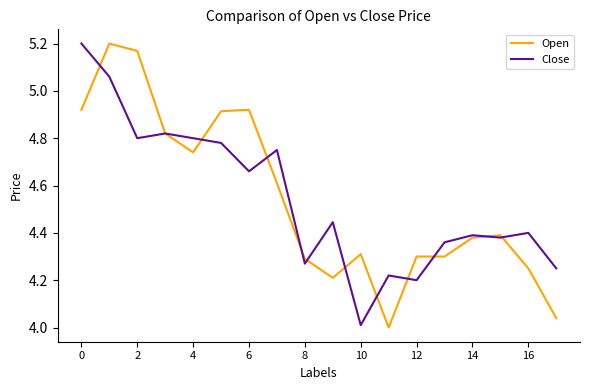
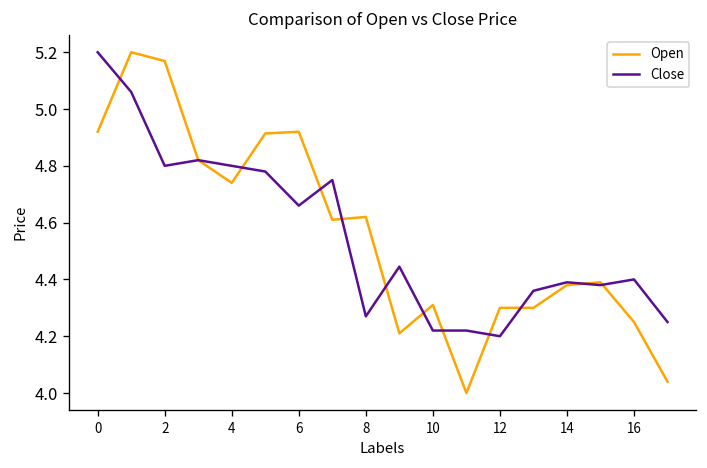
  {
    "Open": {
      "0": 4.92,
      "2": 5.17,
      "4": 4.74,
      "6": 4.92,
-     "8": 4.29,
+     "8": 4.62,
      "10": 4.31,
      "12": 4.30,
      "16": 4.25
    },
    "Close": {
      "0": 5.20,
      "2": 4.80,
      "4": 4.80,
      "6": 4.66,
      "8": 4.27,
-     "10": 4.01,
+     "10": 4.22,
      "12": 4.20,
      "16": 4.40
    }
  }
